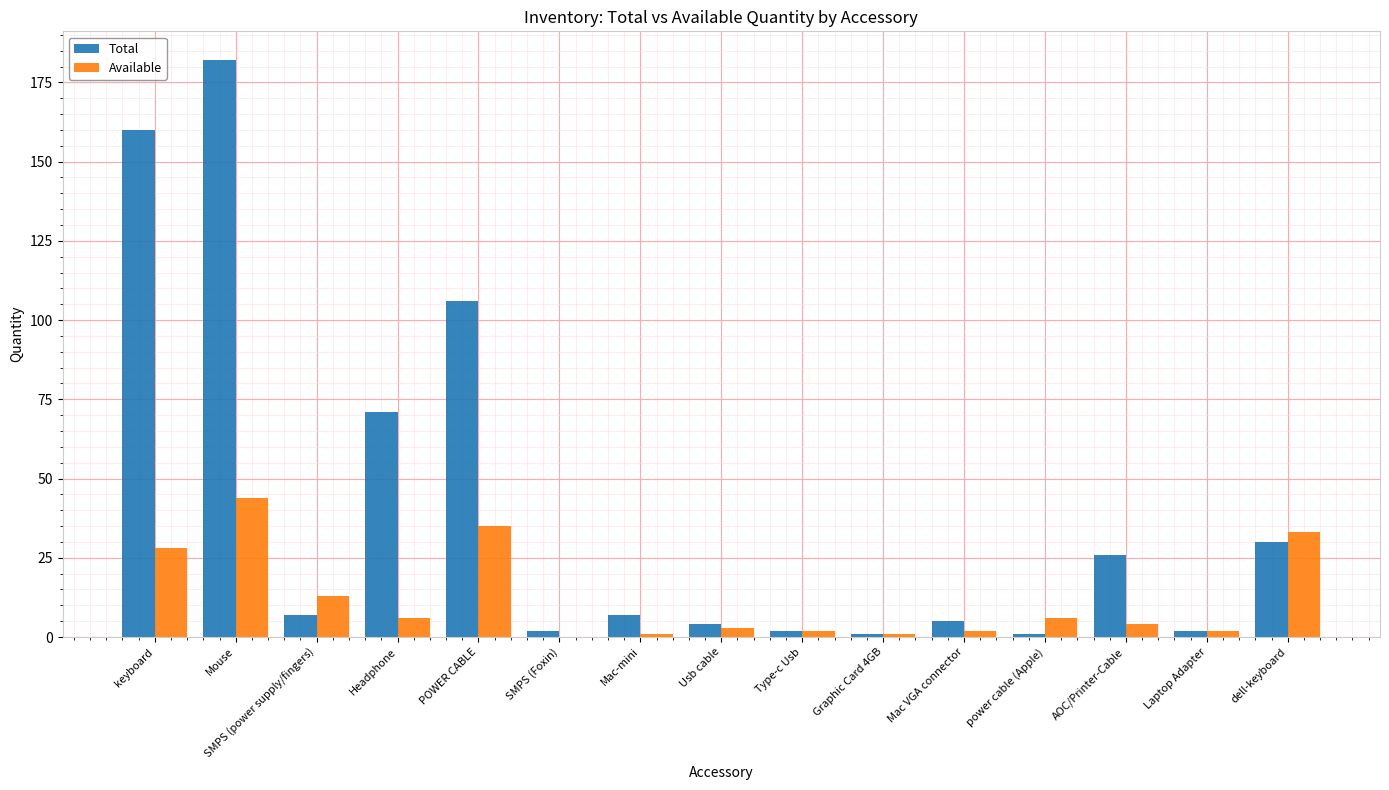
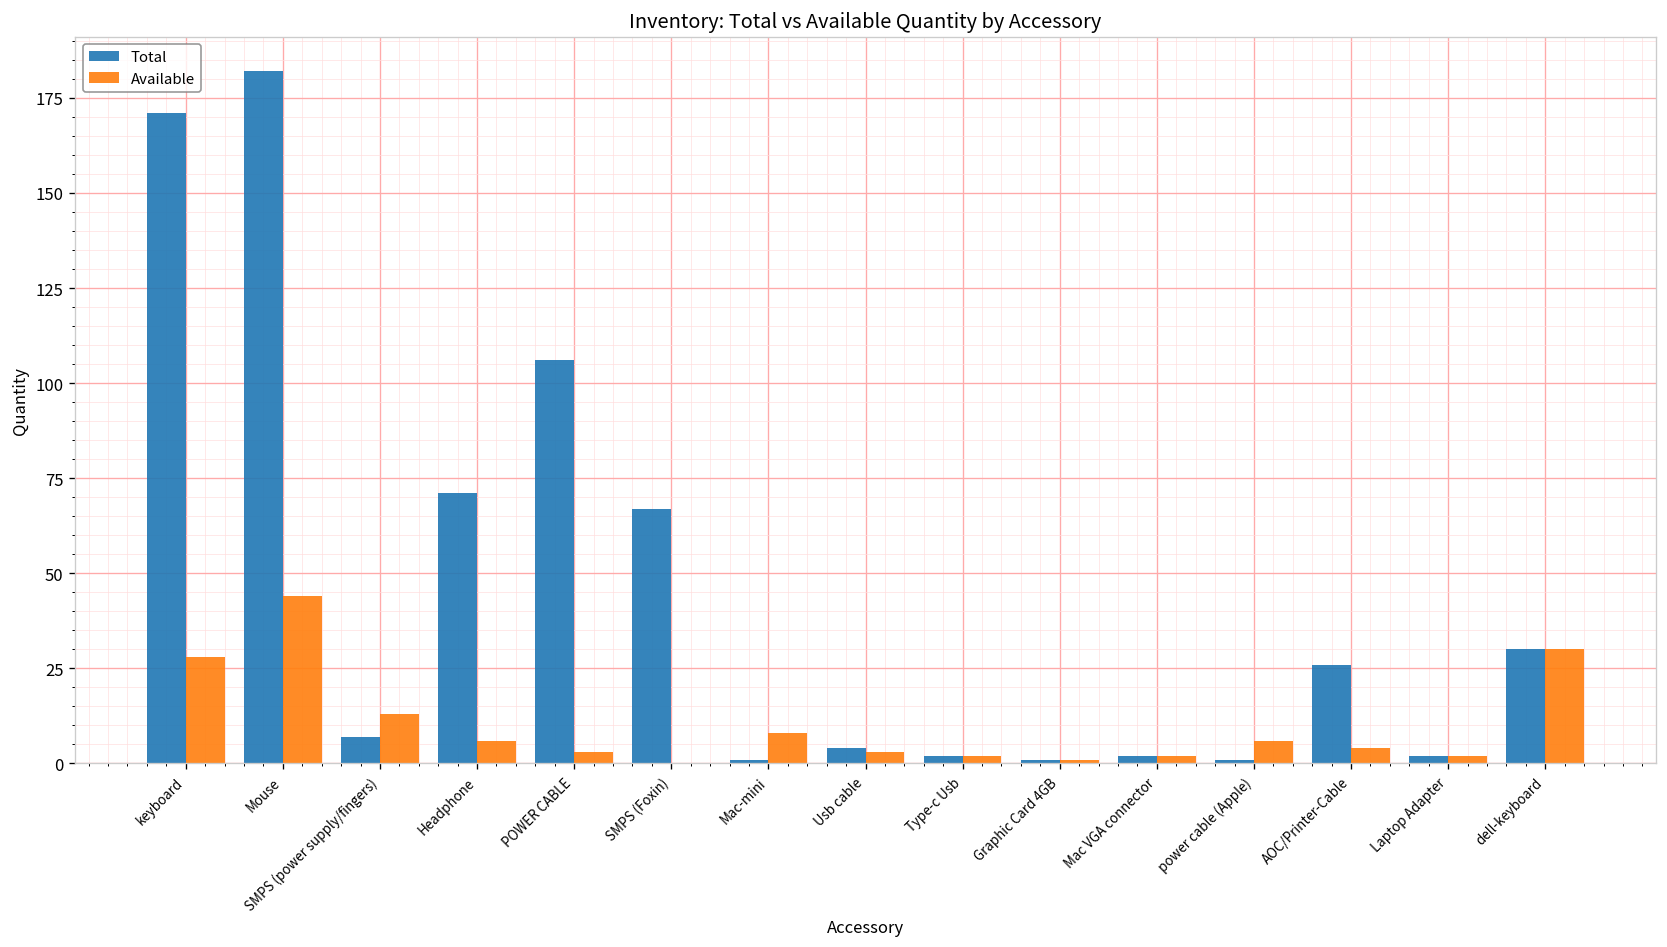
  {
    "Total": {
-     "keyboard": 160,
+     "keyboard": 171,
      "Mouse": 182,
      "SMPS (power supply/fingers)": 7,
      "Headphone": 71,
      "POWER CABLE": 106,
-     "SMPS (Foxin)": 2,
-     "Mac-mini": 7,
+     "SMPS (Foxin)": 67,
+     "Mac-mini": 1,
      "Usb cable": 4,
      "Type-c Usb": 2,
      "Graphic Card 4GB": 1,
-     "Mac VGA connector": 5,
+     "Mac VGA connector": 2,
      "power cable (Apple)": 1,
      "AOC/Printer-Cable": 26,
      "Laptop Adapter": 2,
      "dell-keyboard": 30
    },
    "Available": {
      "keyboard": 28,
      "Mouse": 44,
      "SMPS (power supply/fingers)": 13,
      "Headphone": 6,
-     "POWER CABLE": 35,
+     "POWER CABLE": 3,
      "SMPS (Foxin)": 0,
-     "Mac-mini": 1,
+     "Mac-mini": 8,
      "Usb cable": 3,
      "Type-c Usb": 2,
      "Graphic Card 4GB": 1,
      "Mac VGA connector": 2,
      "power cable (Apple)": 6,
      "AOC/Printer-Cable": 4,
      "Laptop Adapter": 2,
-     "dell-keyboard": 33
+     "dell-keyboard": 30
    }
  }
